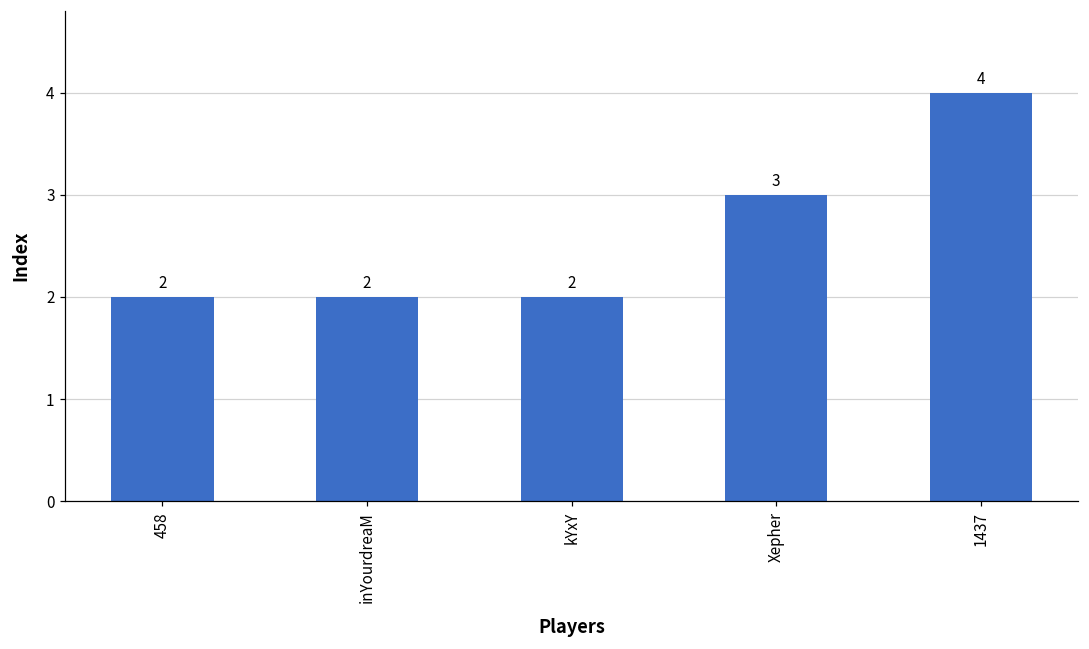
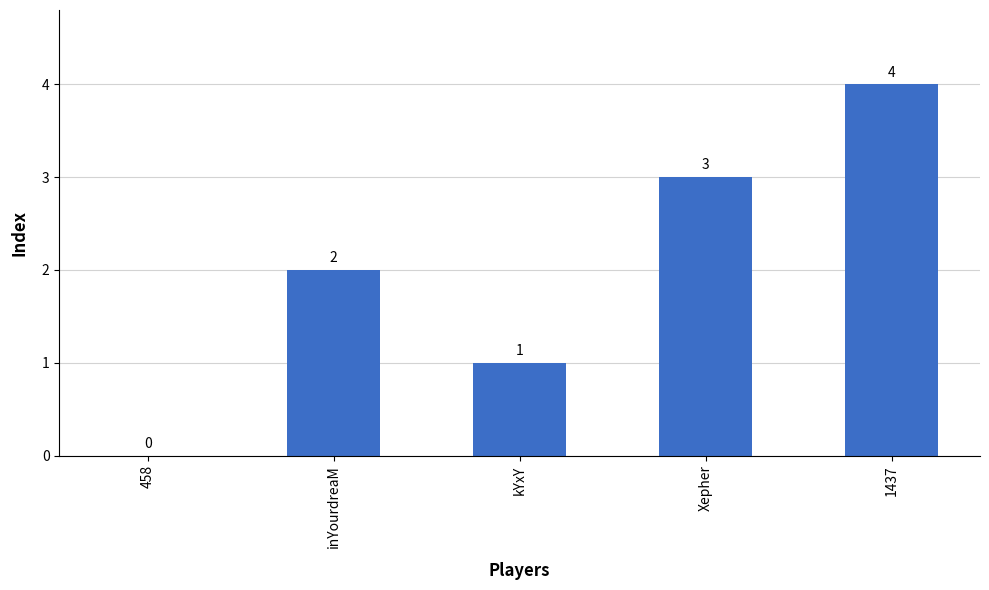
  {
-   "458": 2,
+   "458": 0,
    "inYourdreaM": 2,
-   "kYxY": 2,
+   "kYxY": 1,
    "Xepher": 3,
    "1437": 4
  }
